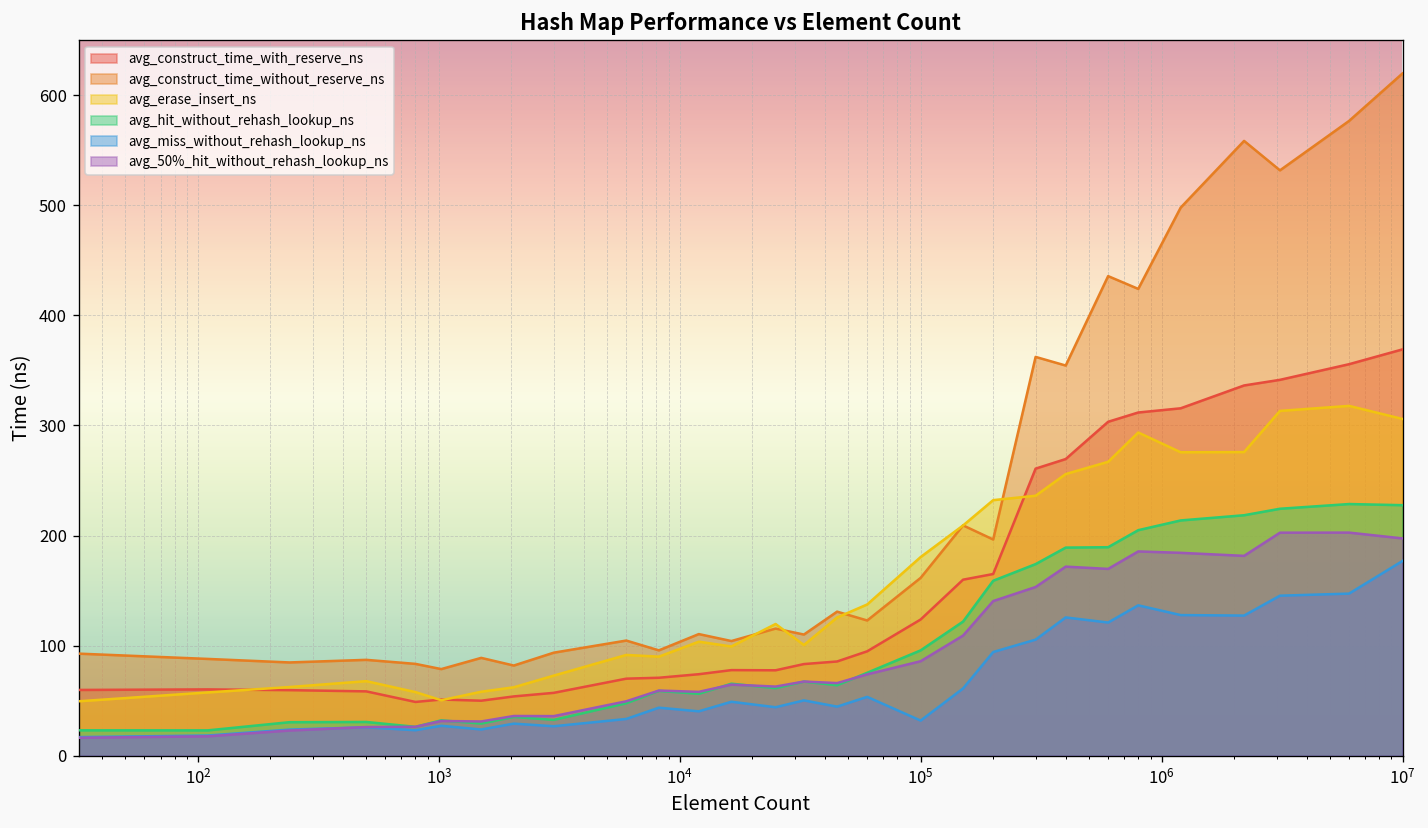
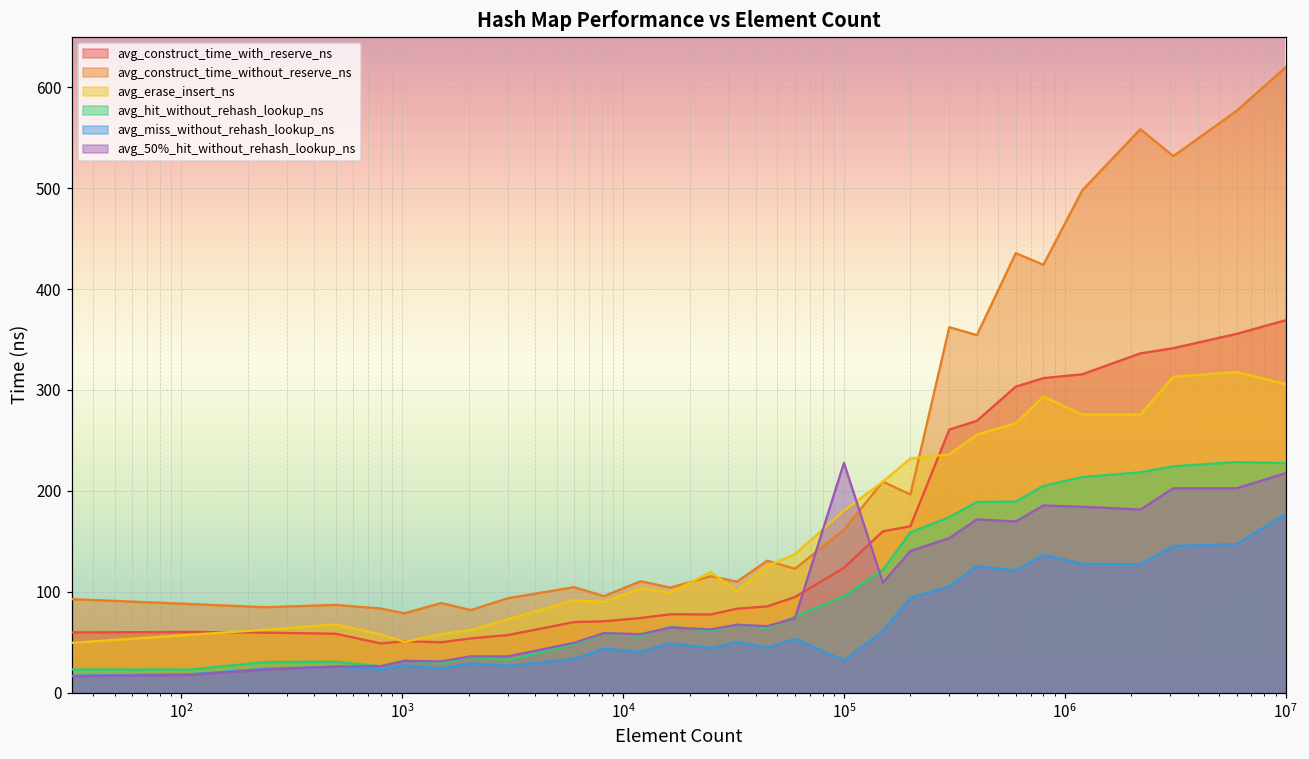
  {
    "avg_hit_without_rehash_lookup_ns": {
      "10^5": 100,
      "10^7": 230
    },
    "avg_miss_without_rehash_lookup_ns": {
      "10^5": 30,
      "10^7": 180
    },
    "avg_50%_hit_without_rehash_lookup_ns": {
-     "10^5": 90,
-     "10^7": 200
+     "10^5": 230,
+     "10^7": 220
    }
  }
